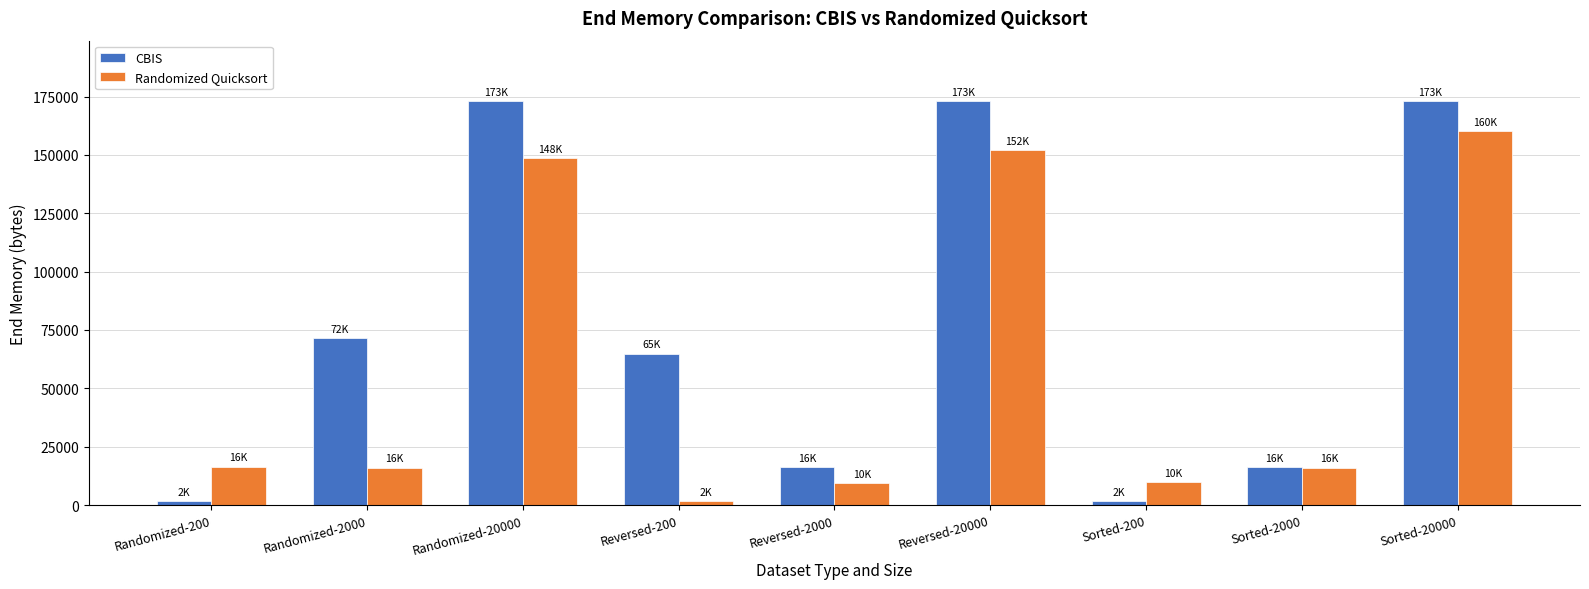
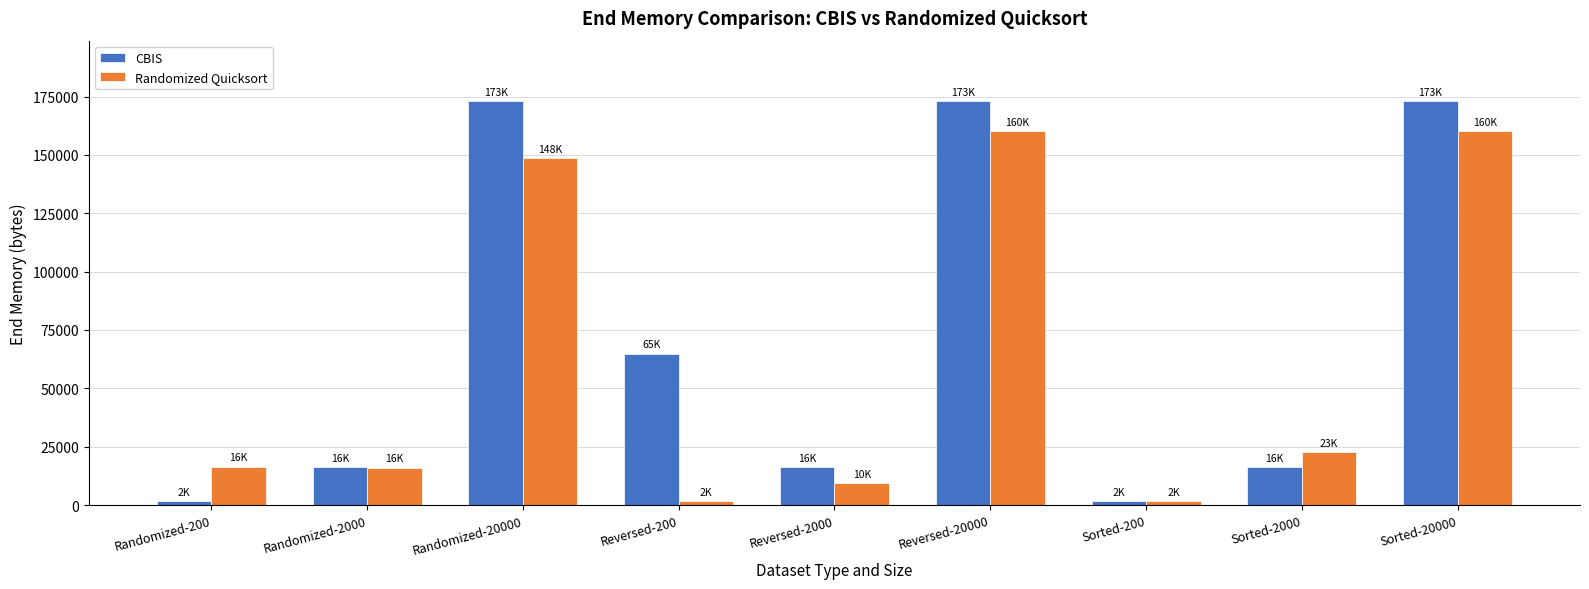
  {
    "CBIS": {
      "Randomized-200": "2K",
-     "Randomized-2000": "72K",
+     "Randomized-2000": "16K",
      "Randomized-20000": "173K",
      "Reversed-200": "65K",
      "Reversed-2000": "16K",
      "Reversed-20000": "173K",
      "Sorted-200": "2K",
      "Sorted-2000": "16K",
      "Sorted-20000": "173K"
    },
    "Randomized Quicksort": {
      "Randomized-200": "16K",
      "Randomized-2000": "16K",
      "Randomized-20000": "148K",
      "Reversed-200": "2K",
      "Reversed-2000": "10K",
-     "Reversed-20000": "152K",
-     "Sorted-200": "10K",
-     "Sorted-2000": "16K",
+     "Reversed-20000": "160K",
+     "Sorted-200": "2K",
+     "Sorted-2000": "23K",
      "Sorted-20000": "160K"
    }
  }
